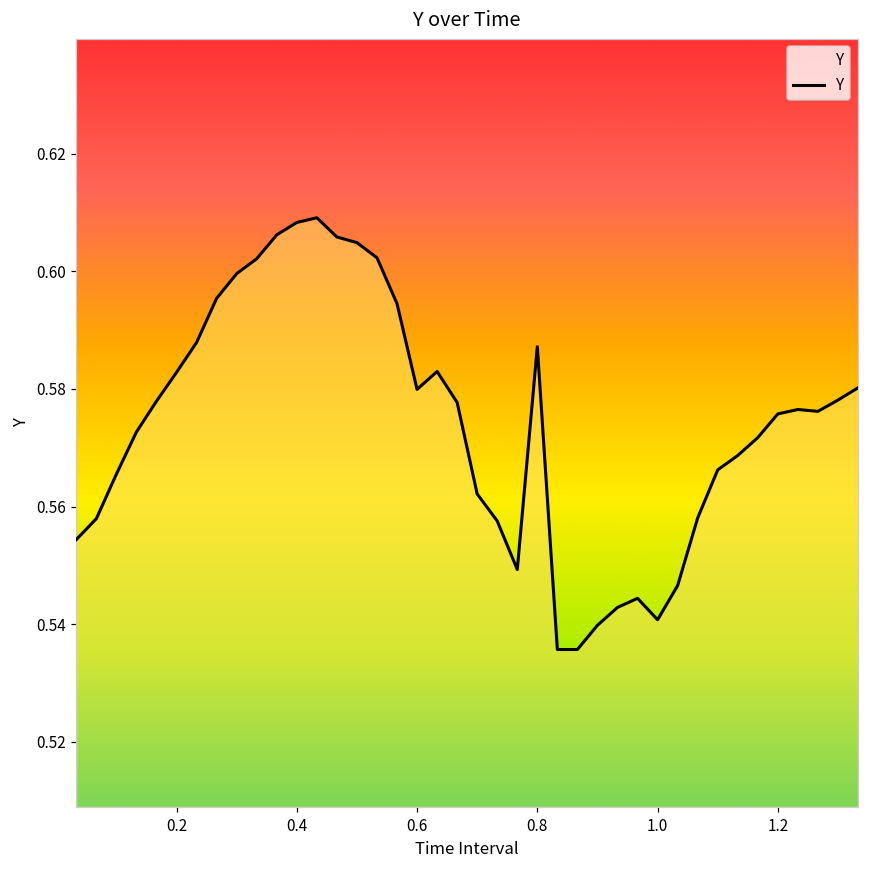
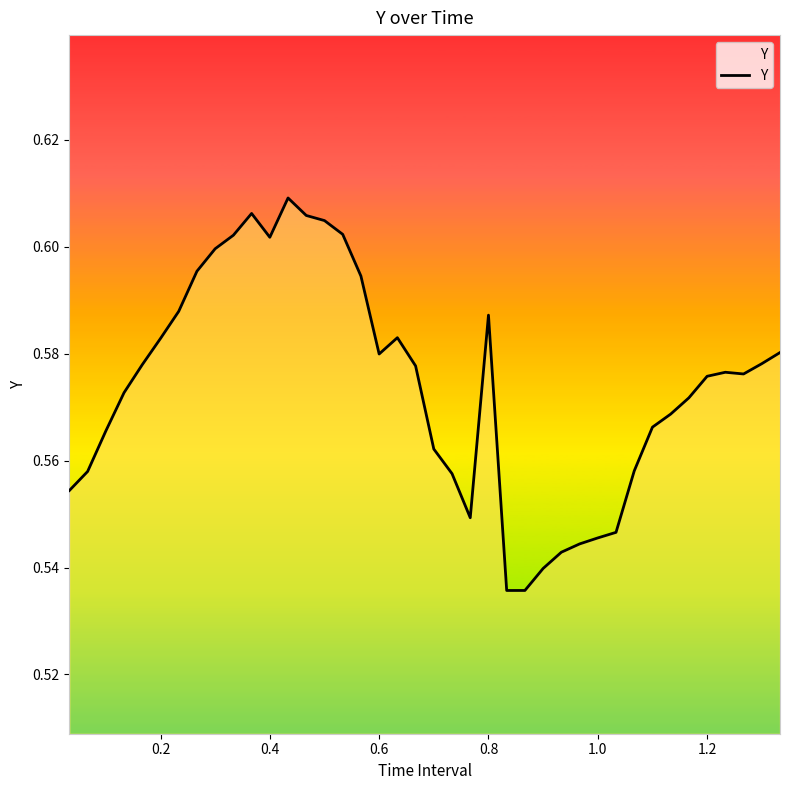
  {
    "0.2": 0.583,
-   "0.4": 0.608,
+   "0.4": 0.602,
    "0.6": 0.580,
    "0.8": 0.587,
-   "1.0": 0.541,
+   "1.0": 0.546,
    "1.2": 0.576
  }
